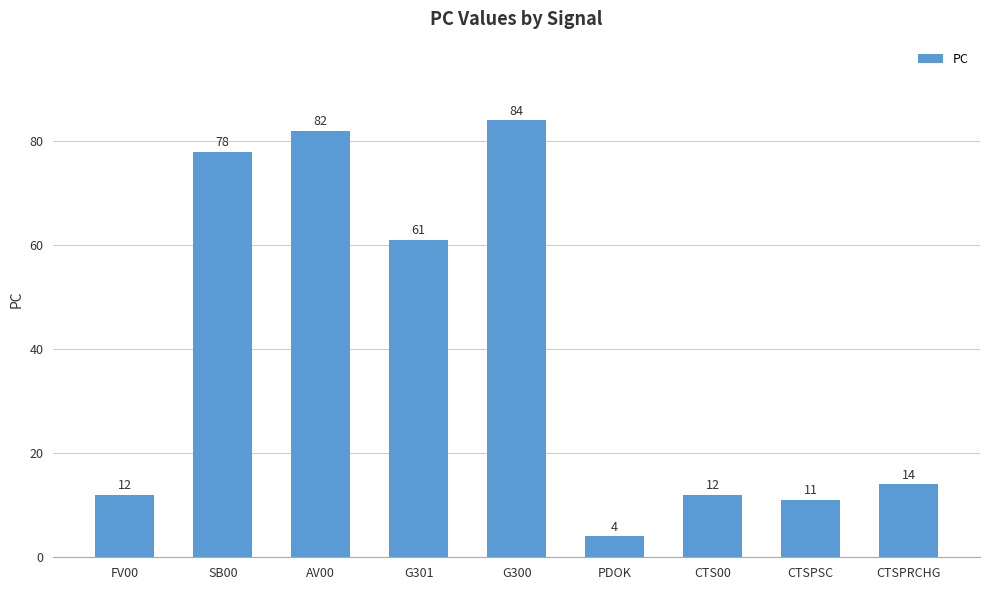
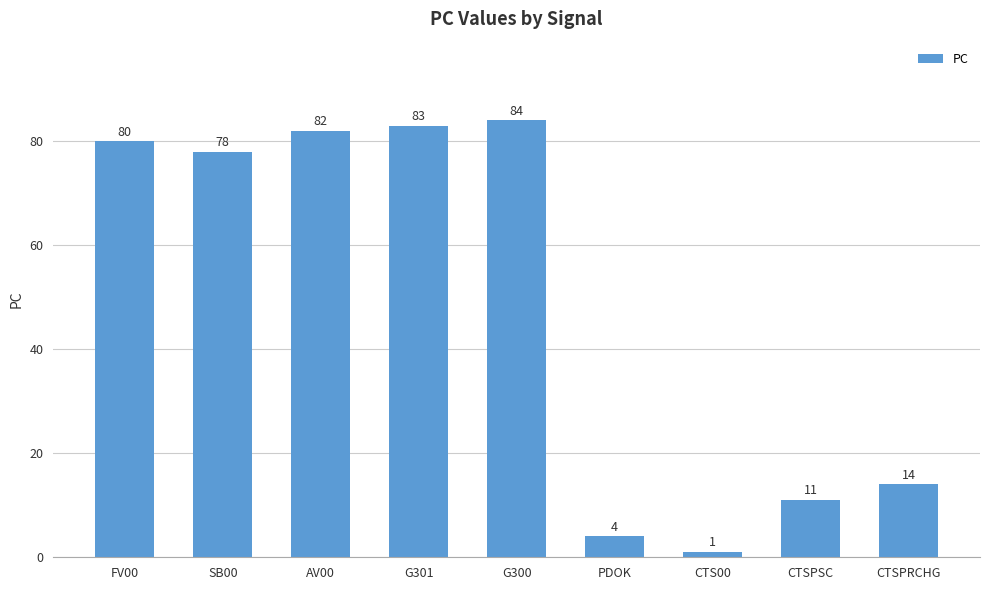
  {
-   "FV00": 12,
+   "FV00": 80,
    "SB00": 78,
    "AV00": 82,
-   "G301": 61,
+   "G301": 83,
    "G300": 84,
    "PDOK": 4,
-   "CTS00": 12,
+   "CTS00": 1,
    "CTSPSC": 11,
    "CTSPRCHG": 14
  }
